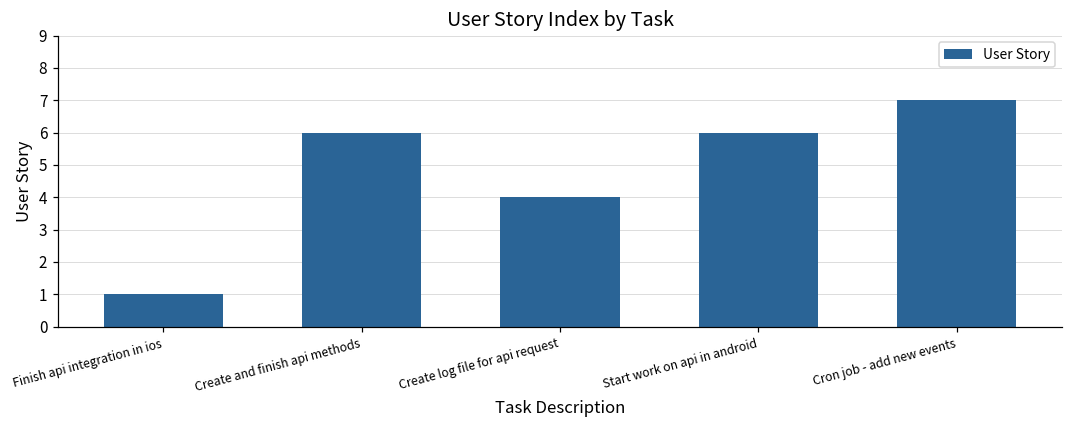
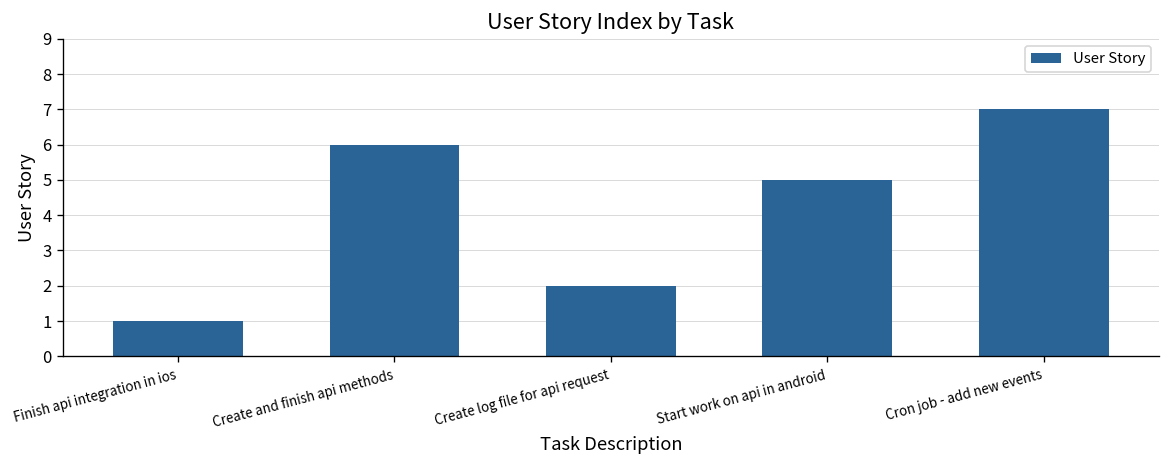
  {
    "Finish api integration in ios": 1,
    "Create and finish api methods": 6,
-   "Create log file for api request": 4,
-   "Start work on api in android": 6,
+   "Create log file for api request": 2,
+   "Start work on api in android": 5,
    "Cron job - add new events": 7
  }
